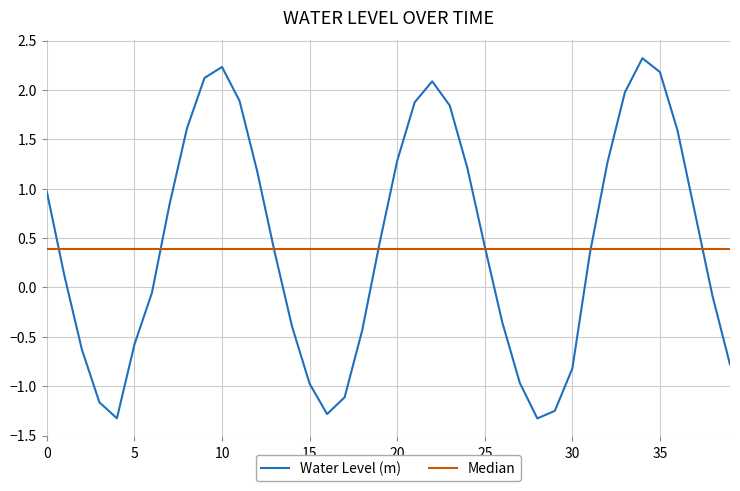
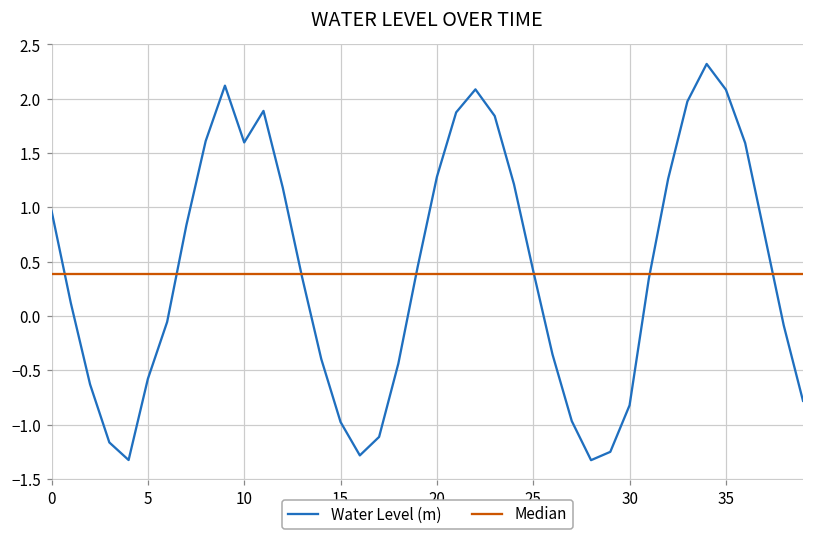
  {
    "0": 1.0,
    "5": -0.6,
-   "10": 2.2,
+   "10": 1.6,
    "15": -1.0,
    "20": 1.3,
    "25": 0.4,
    "30": -0.8,
-   "35": 2.2
+   "35": 2.1
  }
